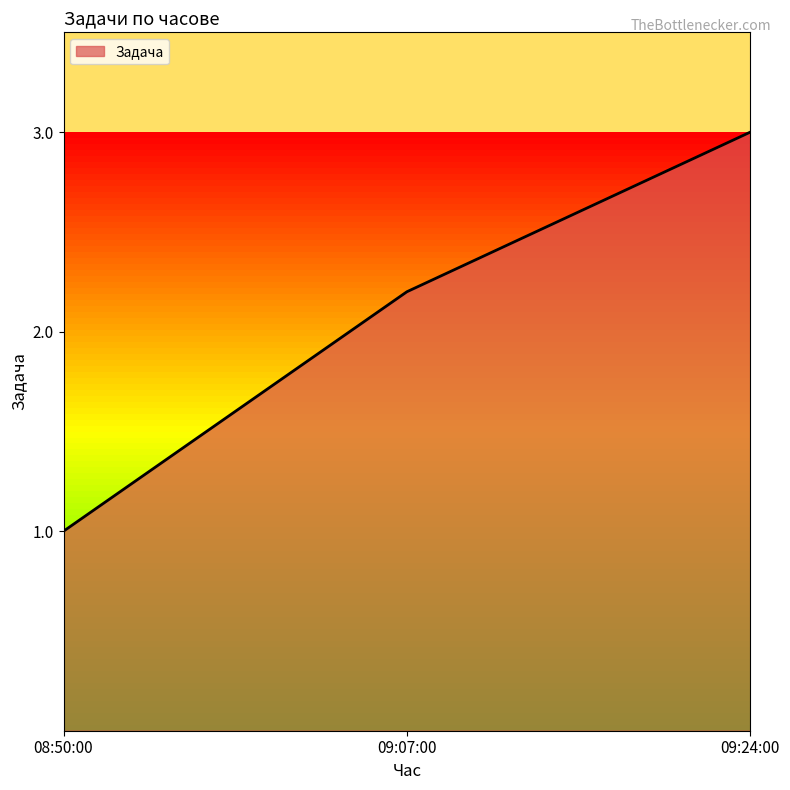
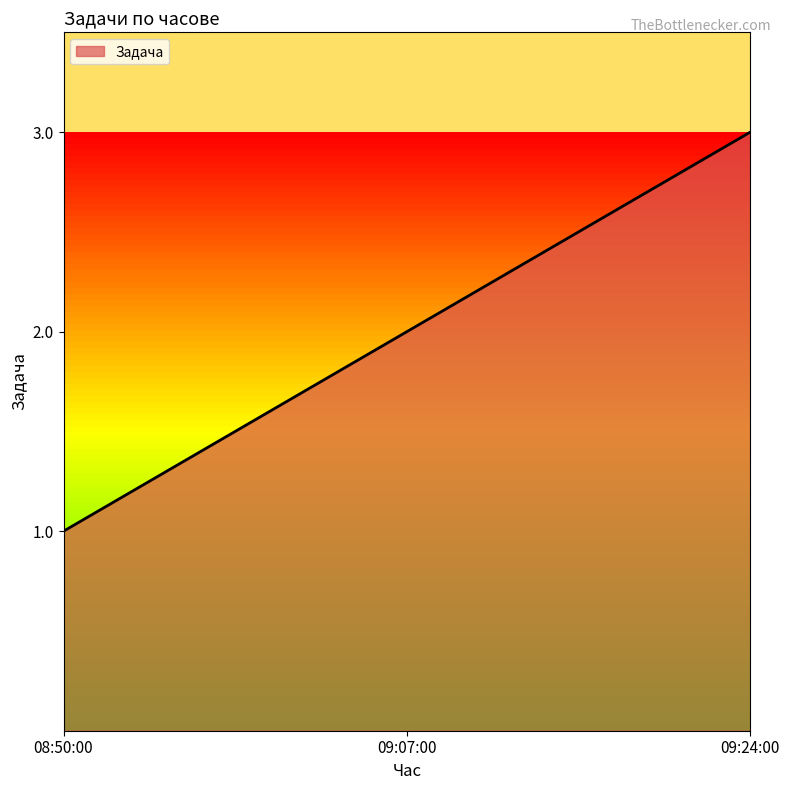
  {
    "08:50:00": 1.0,
-   "09:07:00": 2.2,
+   "09:07:00": 2.0,
    "09:24:00": 3.0
  }
